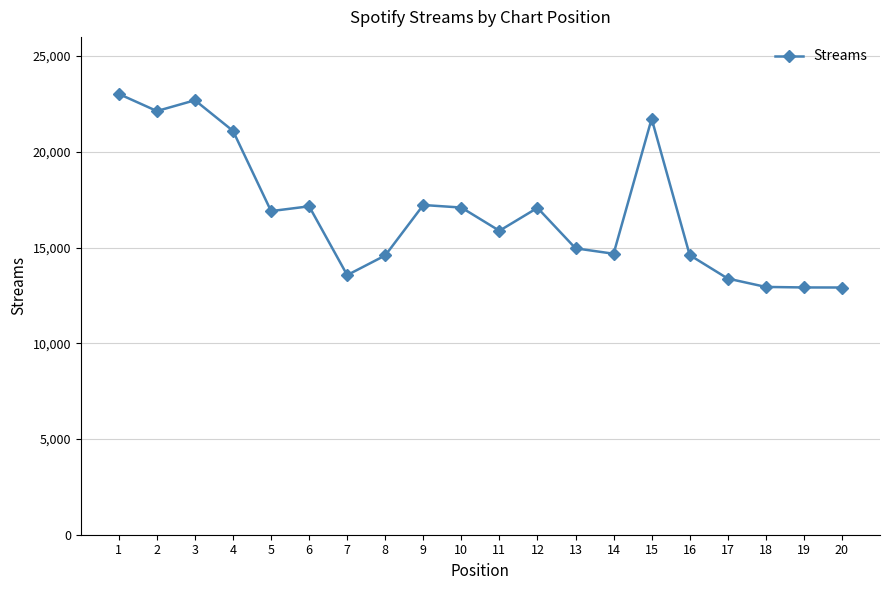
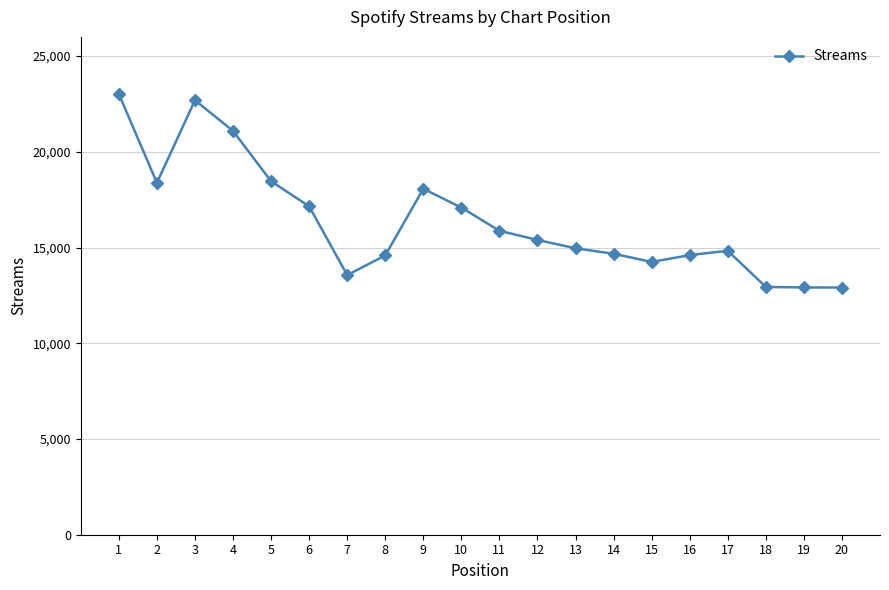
  {
    "1": "23,000",
-   "2": "22,100",
+   "2": "18,400",
    "3": "22,700",
    "4": "21,100",
-   "5": "16,900",
+   "5": "18,500",
    "6": "17,200",
    "7": "13,600",
    "8": "14,600",
-   "9": "17,200",
+   "9": "18,100",
    "10": "17,100",
    "11": "15,900",
-   "12": "17,100",
+   "12": "15,400",
    "13": "15,000",
    "14": "14,700",
-   "15": "21,700",
+   "15": "14,200",
    "16": "14,600",
-   "17": "13,400",
+   "17": "14,800",
    "18": "12,900",
    "19": "12,900",
    "20": "12,900"
  }
